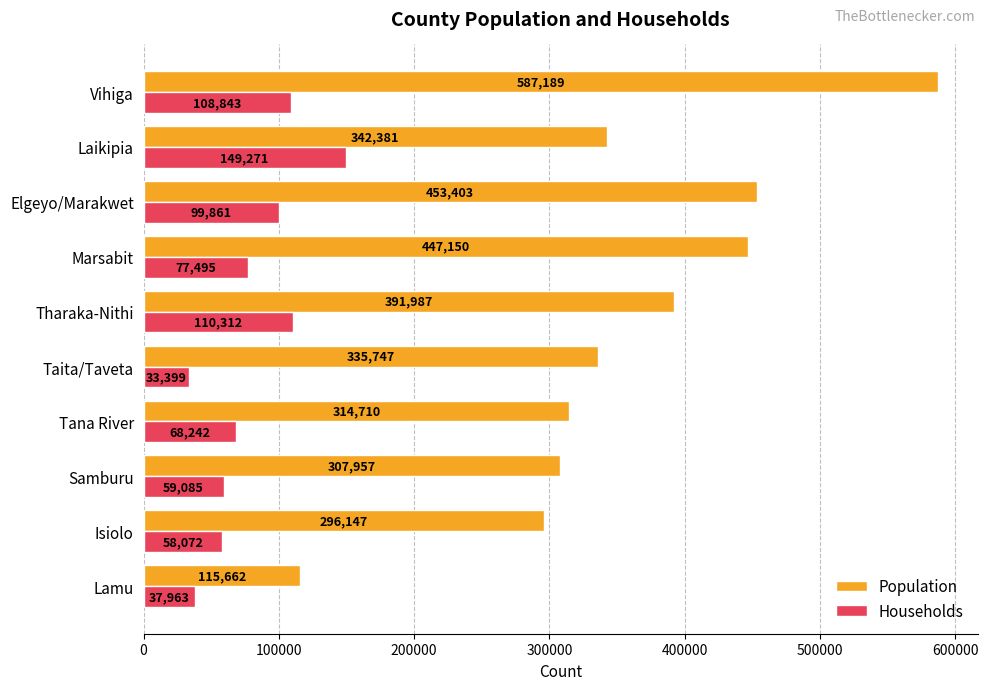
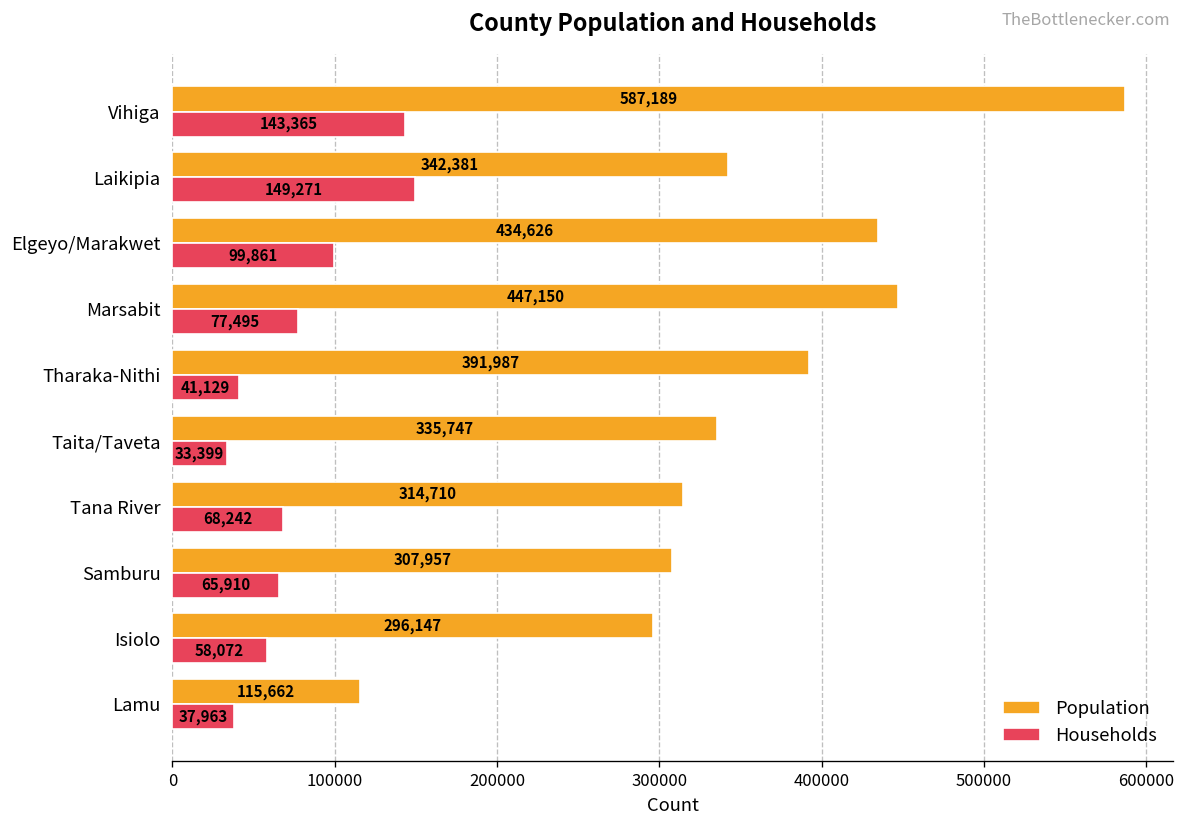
  {
    "Population": {
      "Vihiga": "587,189",
      "Laikipia": "342,381",
-     "Elgeyo/Marakwet": "453,403",
+     "Elgeyo/Marakwet": "434,626",
      "Marsabit": "447,150",
      "Tharaka-Nithi": "391,987",
      "Taita/Taveta": "335,747",
      "Tana River": "314,710",
      "Samburu": "307,957",
      "Isiolo": "296,147",
      "Lamu": "115,662"
    },
    "Households": {
-     "Vihiga": "108,843",
+     "Vihiga": "143,365",
      "Laikipia": "149,271",
      "Elgeyo/Marakwet": "99,861",
      "Marsabit": "77,495",
-     "Tharaka-Nithi": "110,312",
+     "Tharaka-Nithi": "41,129",
      "Taita/Taveta": "33,399",
      "Tana River": "68,242",
-     "Samburu": "59,085",
+     "Samburu": "65,910",
      "Isiolo": "58,072",
      "Lamu": "37,963"
    }
  }
